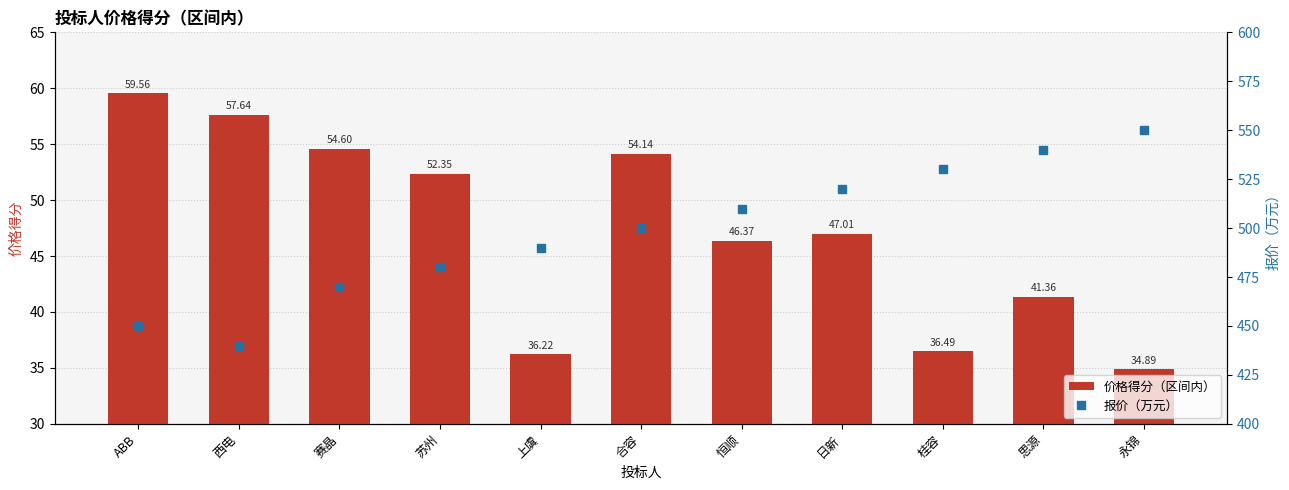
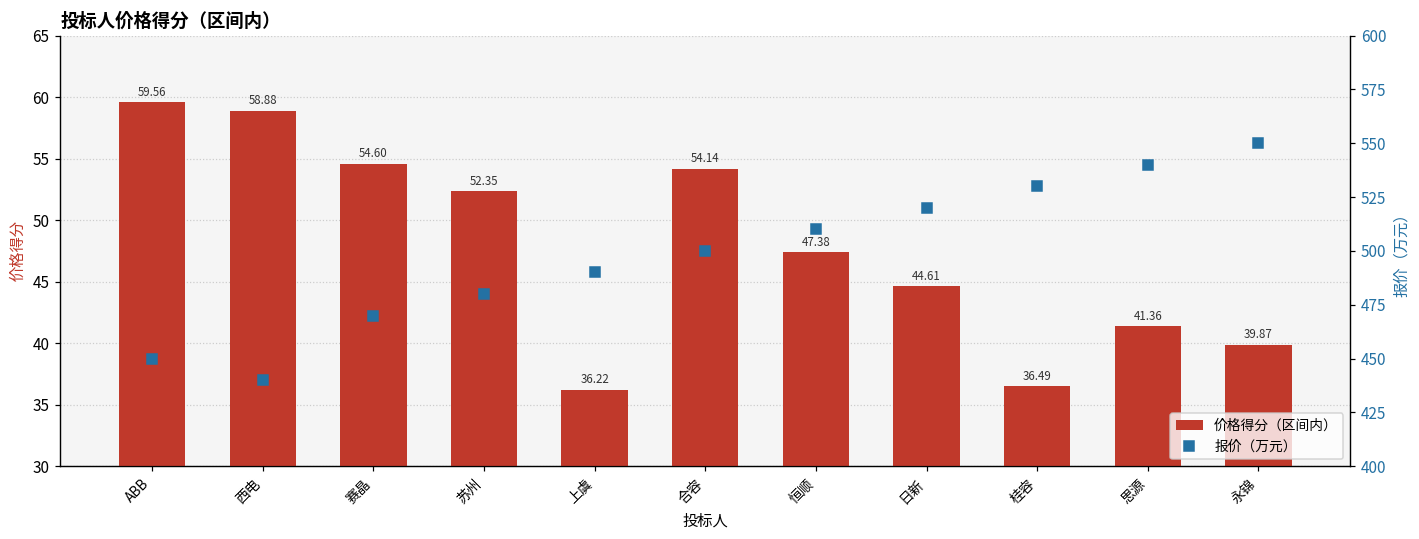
  {
    "价格得分（区间内）": {
      "ABB": 59.56,
-     "西电": 57.64,
+     "西电": 58.88,
      "赛晶": 54.60,
      "苏州": 52.35,
      "上虞": 36.22,
      "合容": 54.14,
-     "恒顺": 46.37,
-     "日新": 47.01,
+     "恒顺": 47.38,
+     "日新": 44.61,
      "桂容": 36.49,
      "思源": 41.36,
-     "永锦": 34.89
+     "永锦": 39.87
    }
  }
